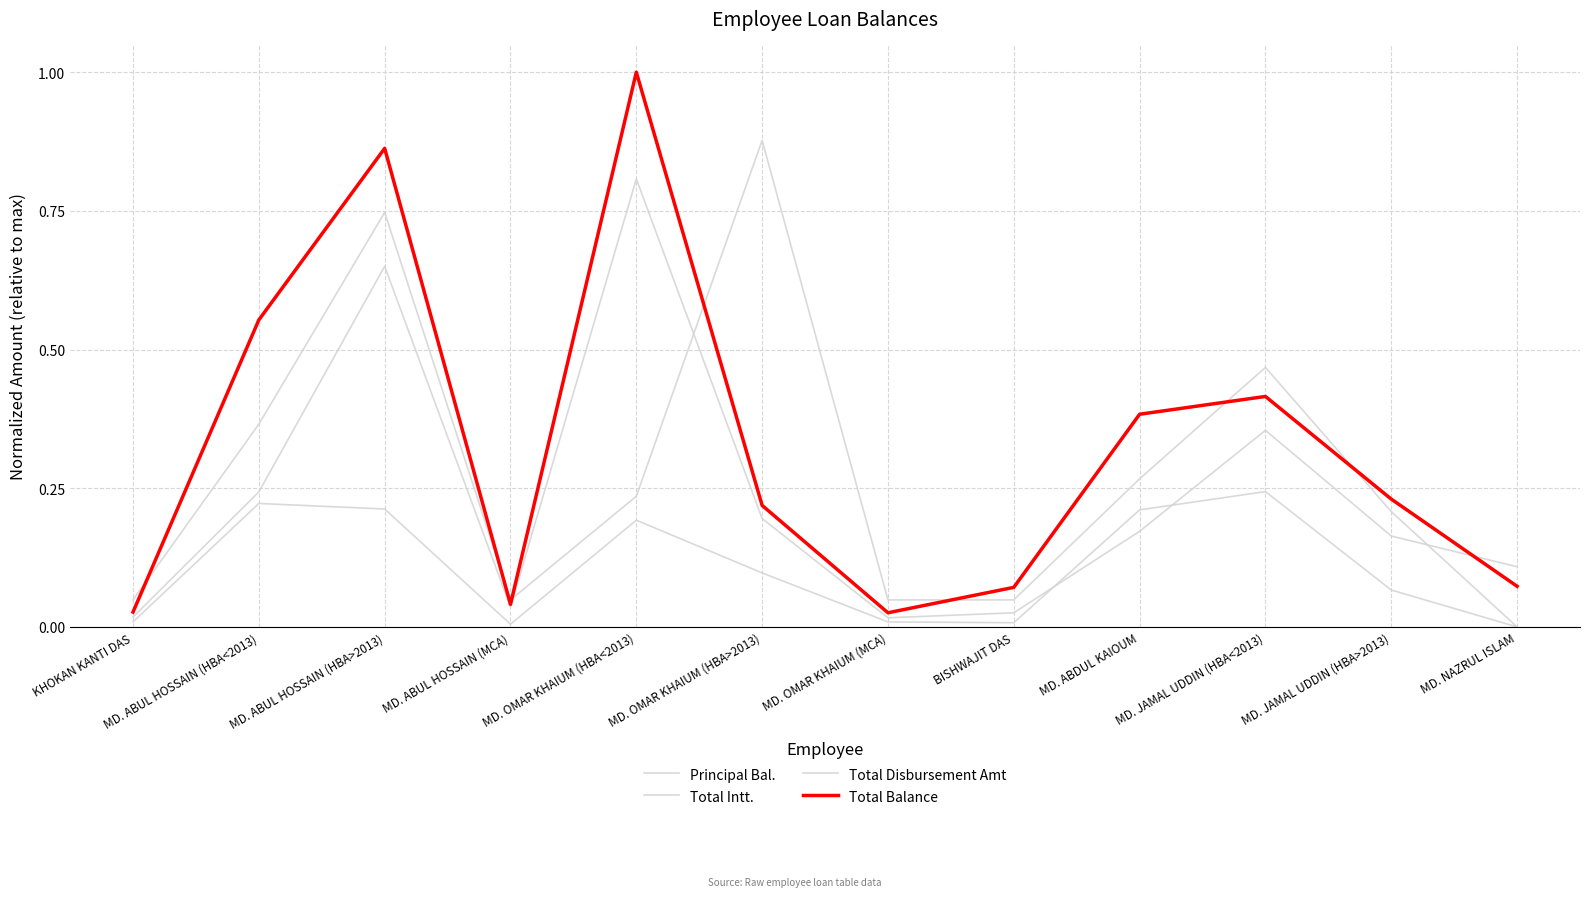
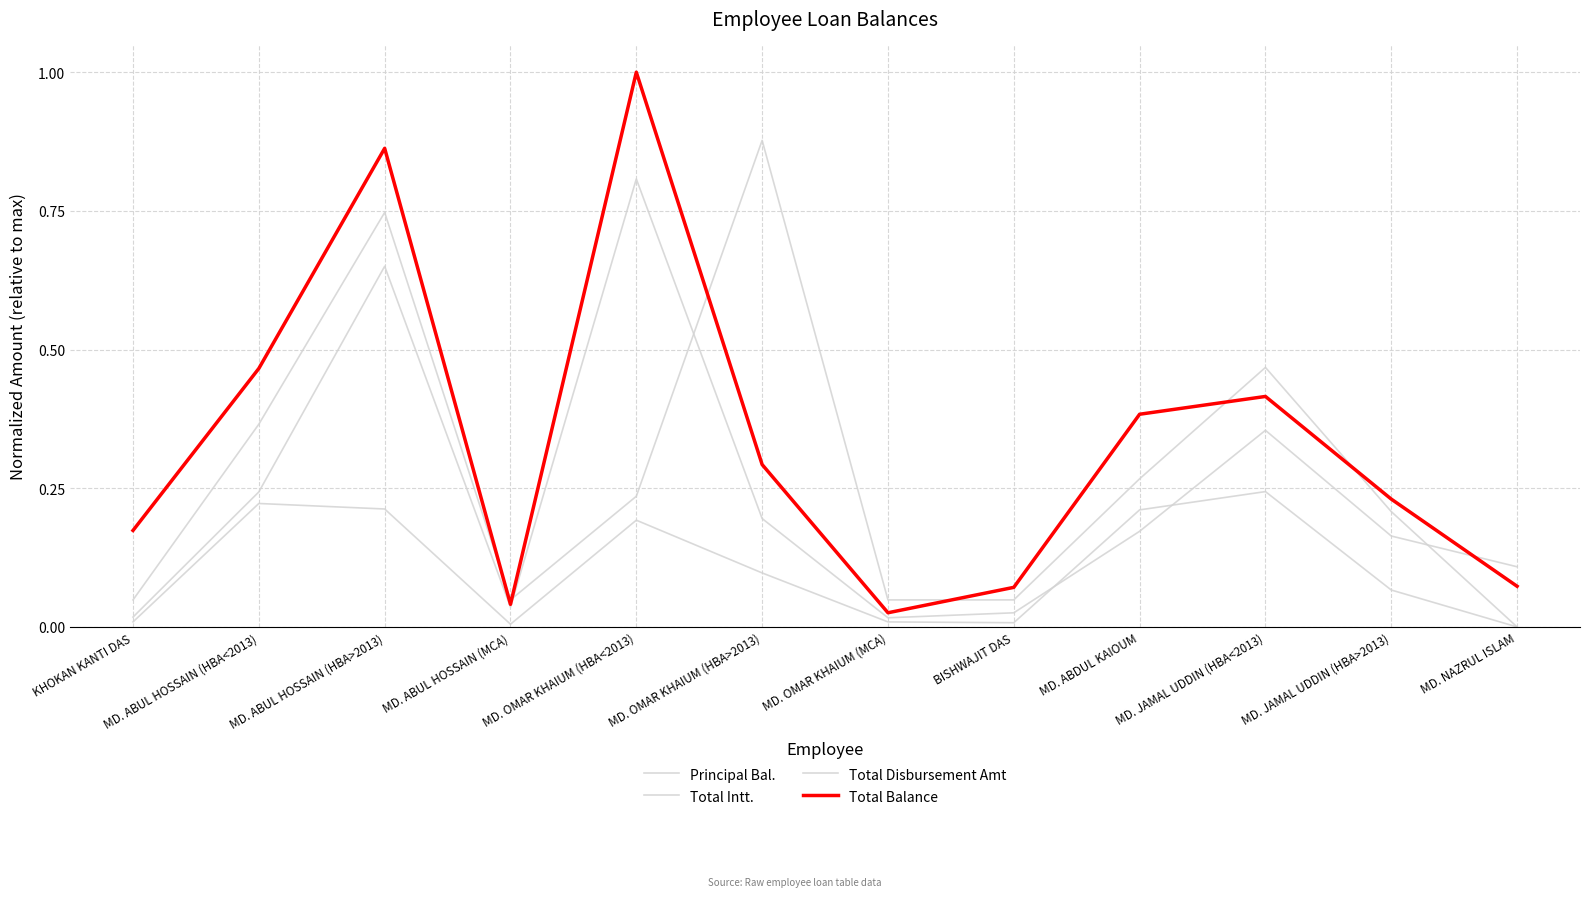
  {
    "Total Balance": {
-     "KHOKAN KANTI DAS": 0.03,
-     "MD. ABUL HOSSAIN (HBA<2013)": 0.55,
+     "KHOKAN KANTI DAS": 0.17,
+     "MD. ABUL HOSSAIN (HBA<2013)": 0.47,
      "MD. ABUL HOSSAIN (HBA>2013)": 0.86,
      "MD. ABUL HOSSAIN (MCA)": 0.04,
      "MD. OMAR KHAIUM (HBA<2013)": 1.00,
-     "MD. OMAR KHAIUM (HBA>2013)": 0.22,
+     "MD. OMAR KHAIUM (HBA>2013)": 0.29,
      "MD. OMAR KHAIUM (MCA)": 0.03,
      "BISHWAJIT DAS": 0.07,
      "MD. ABDUL KAIOUM": 0.38,
      "MD. JAMAL UDDIN (HBA<2013)": 0.42,
      "MD. JAMAL UDDIN (HBA>2013)": 0.23,
      "MD. NAZRUL ISLAM": 0.07
    }
  }
